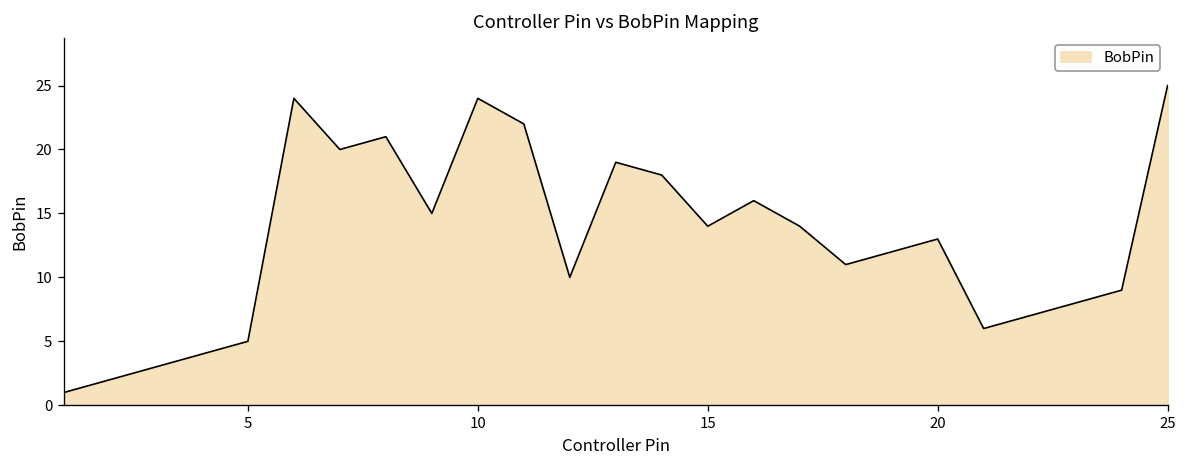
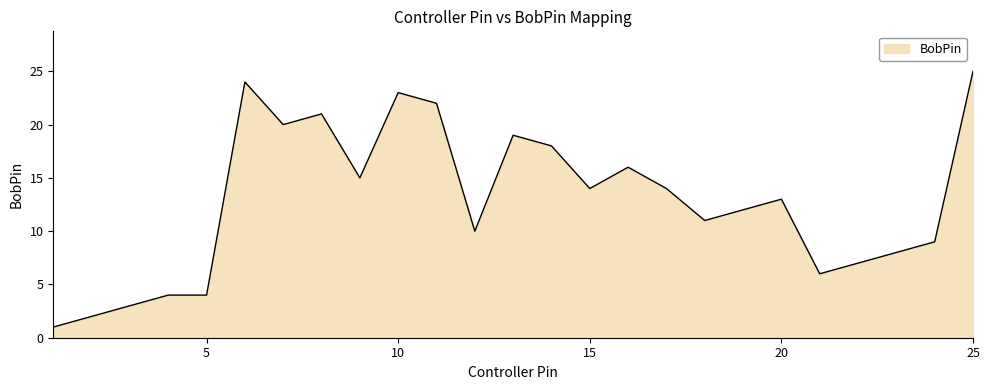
  {
-   "5": 5,
-   "10": 24,
+   "5": 4,
+   "10": 23,
    "15": 14,
    "20": 13,
    "25": 25
  }
